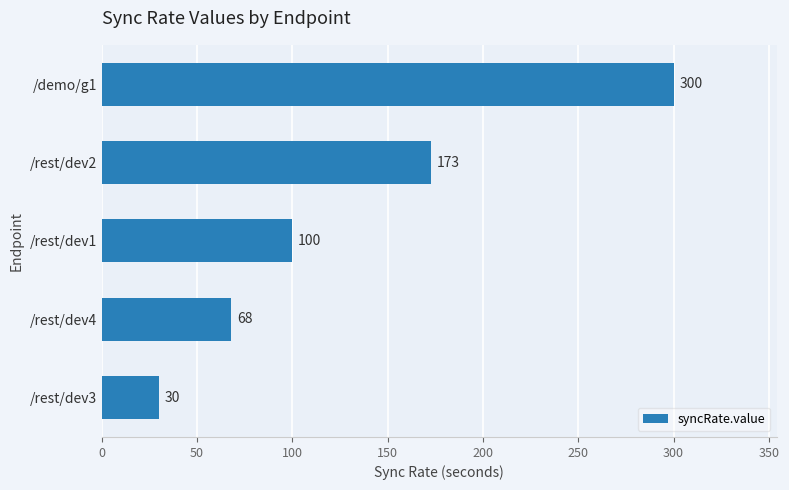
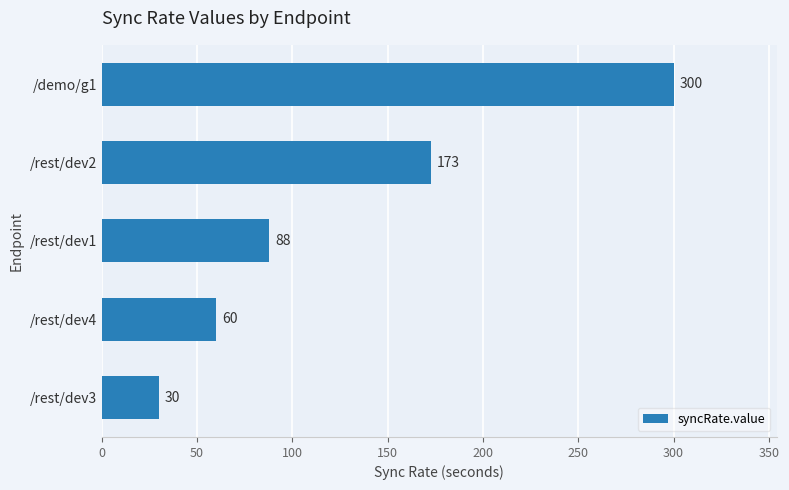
  {
    "/demo/g1": 300,
    "/rest/dev2": 173,
-   "/rest/dev1": 100,
-   "/rest/dev4": 68,
+   "/rest/dev1": 88,
+   "/rest/dev4": 60,
    "/rest/dev3": 30
  }
